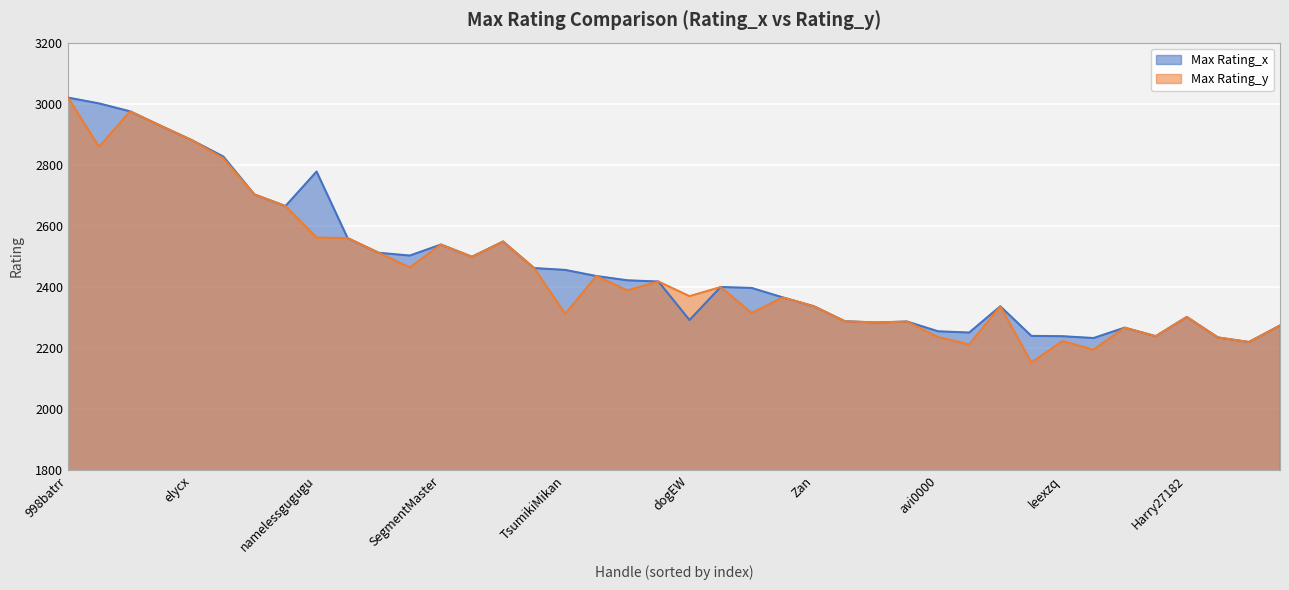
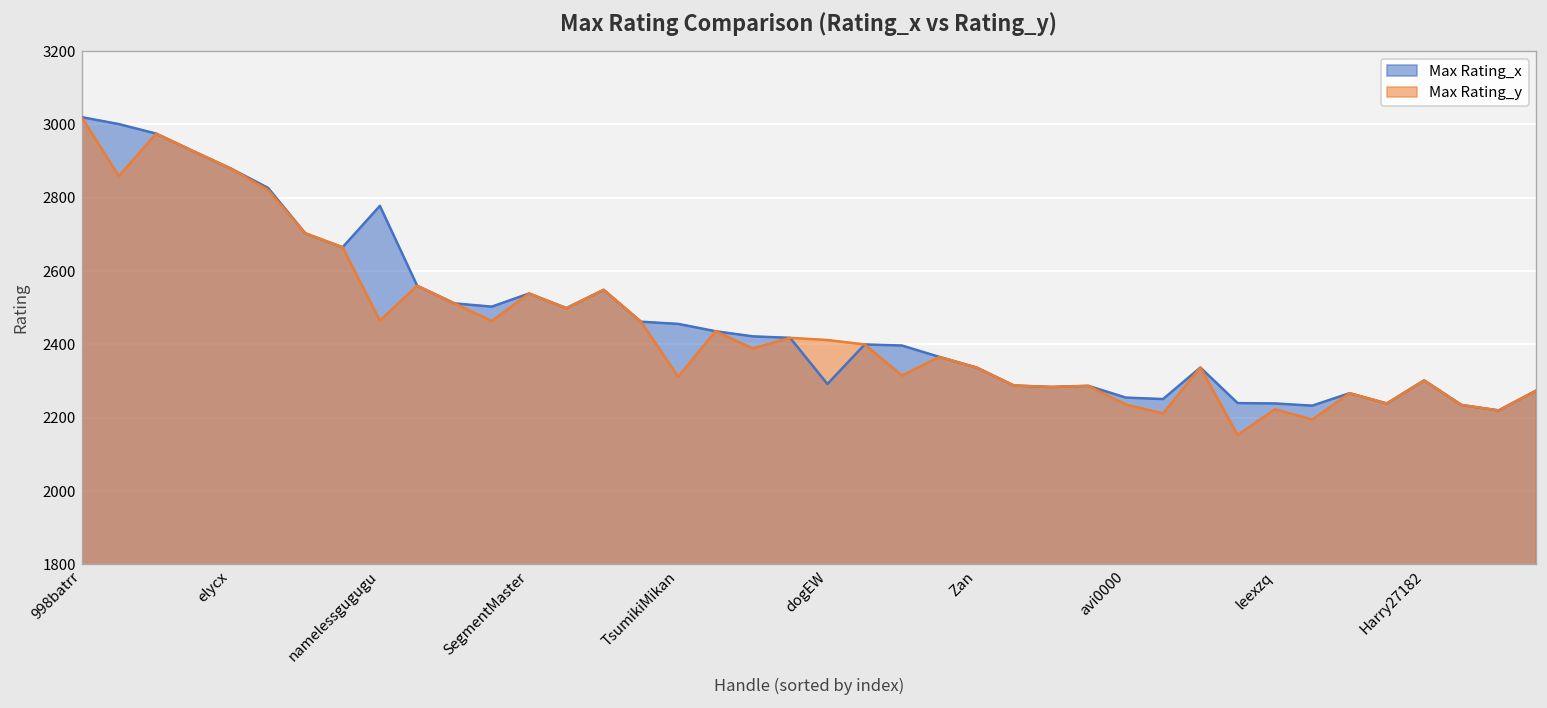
  {
    "Max Rating_x": {
      "namelessgugugu": 2780,
      "TsumikiMikan": 2460,
      "dogEW": 2290,
      "avi0000": 2260,
      "leexzq": 2240
    },
    "Max Rating_y": {
-     "namelessgugugu": 2560,
+     "namelessgugugu": 2470,
      "TsumikiMikan": 2310,
-     "dogEW": 2370,
+     "dogEW": 2410,
      "avi0000": 2240,
      "leexzq": 2220
    }
  }
